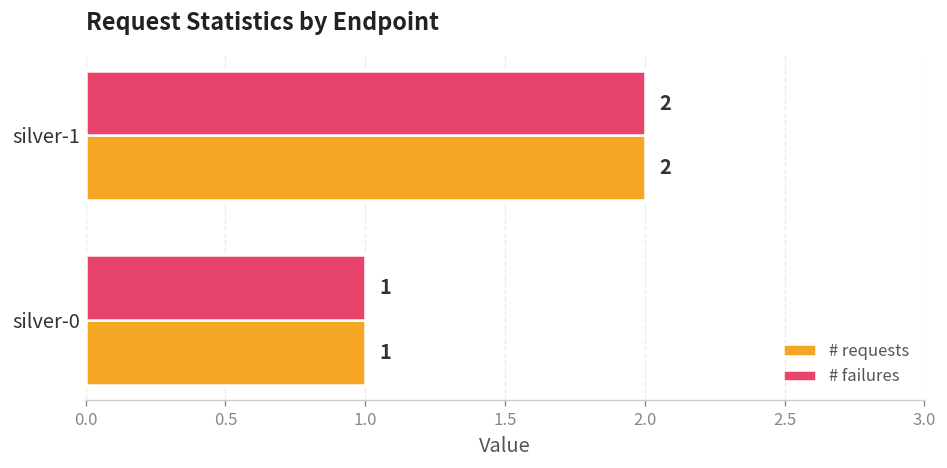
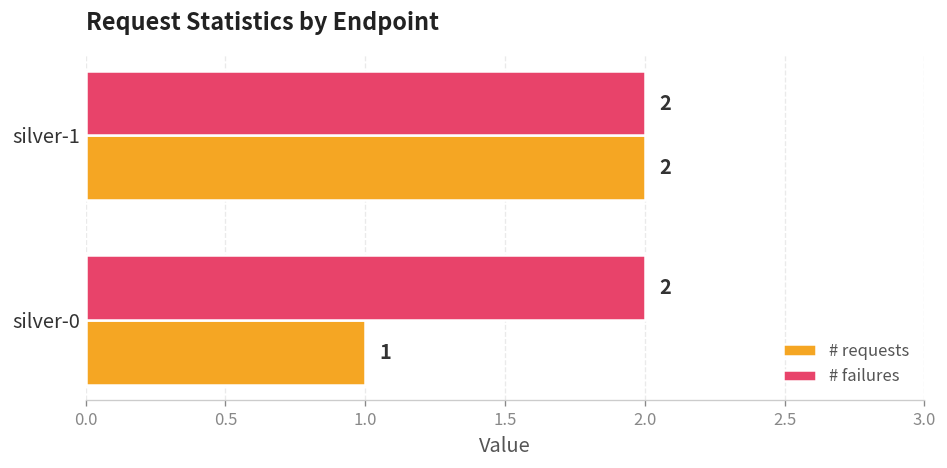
  {
    "# requests": {
      "silver-1": 2,
      "silver-0": 1
    },
    "# failures": {
      "silver-1": 2,
-     "silver-0": 1
+     "silver-0": 2
    }
  }
